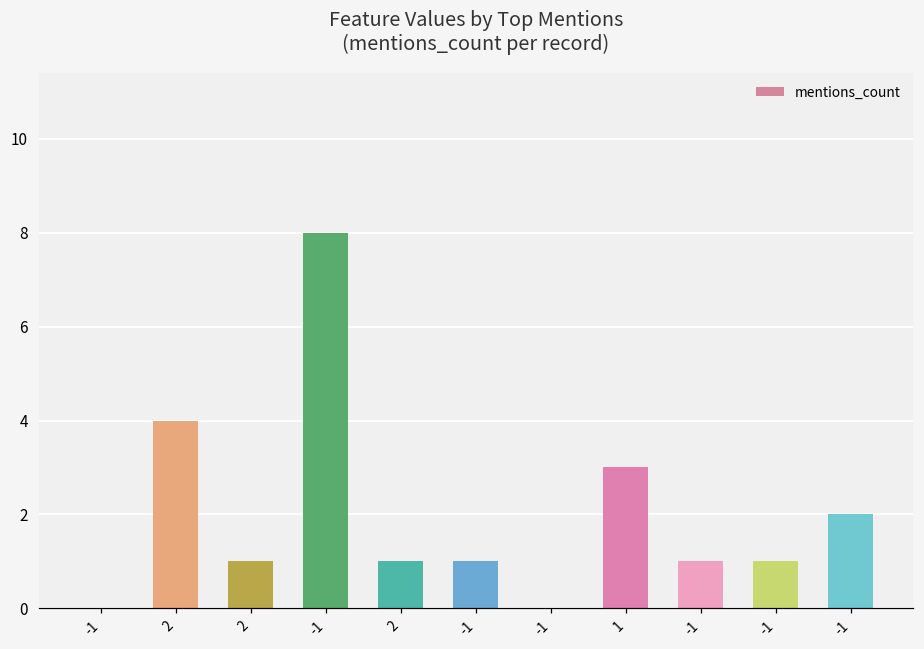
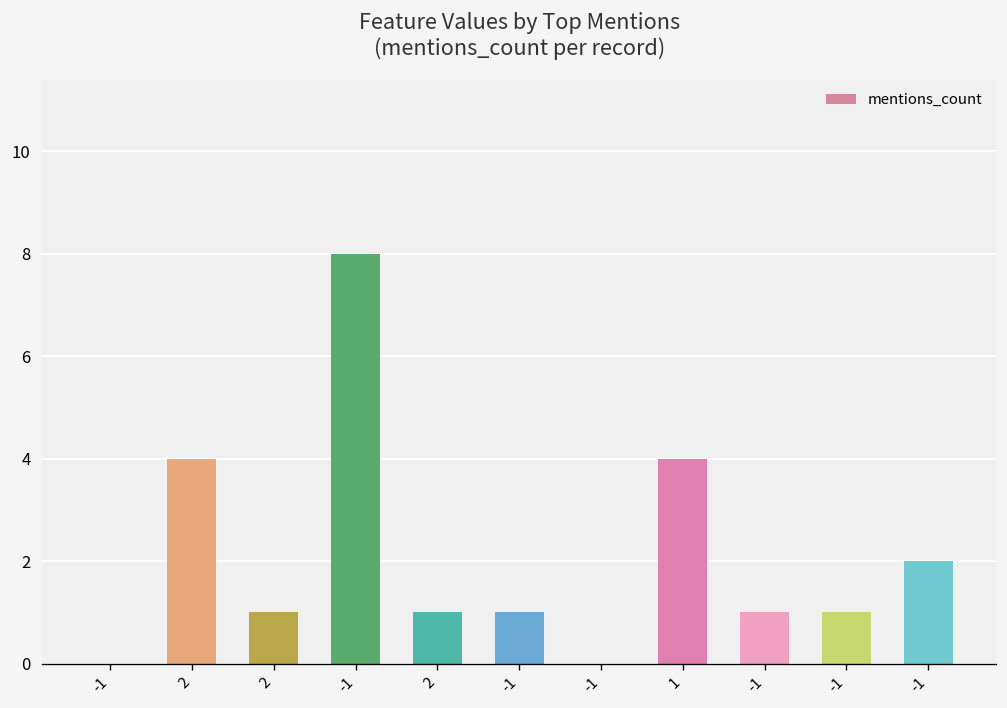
  {
-   "1": 3
+   "1": 4
  }
